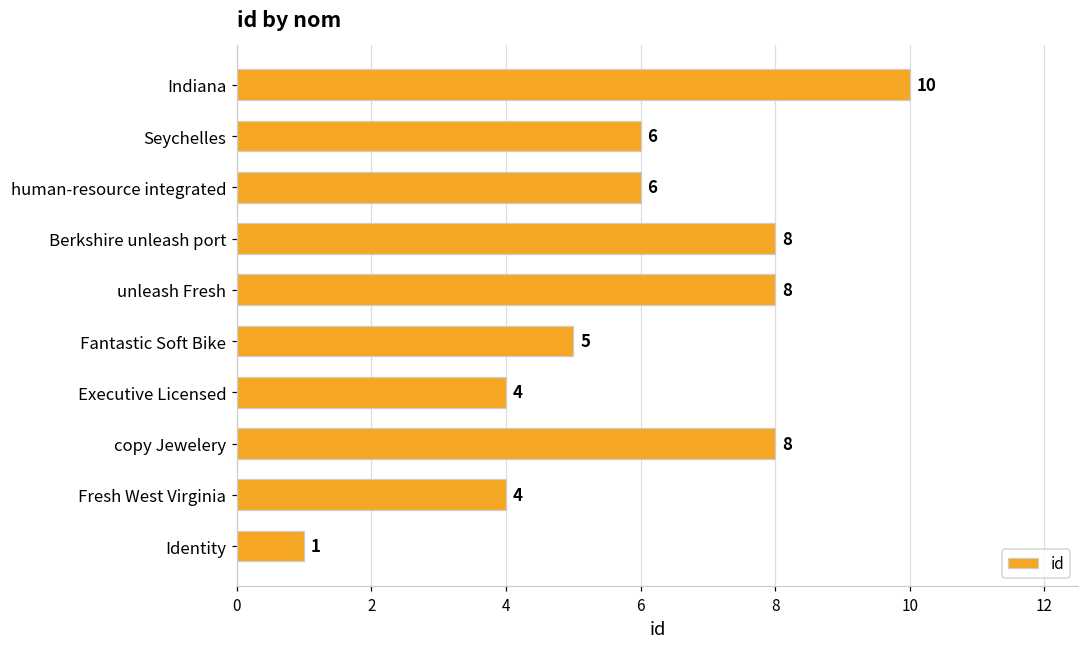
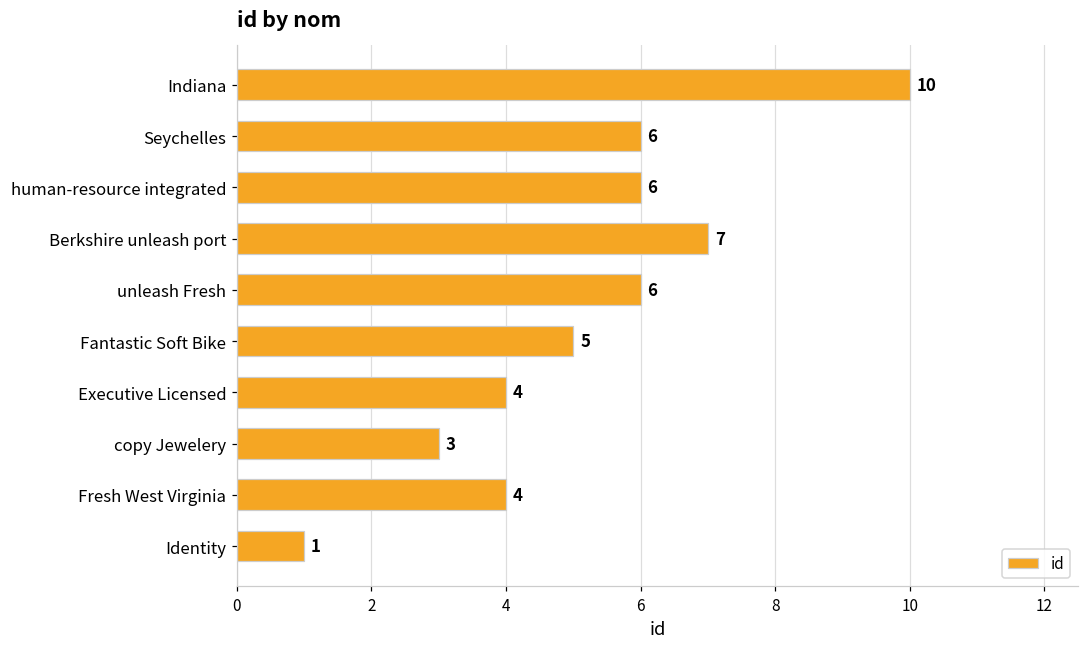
  {
    "Indiana": 10,
    "Seychelles": 6,
    "human-resource integrated": 6,
-   "Berkshire unleash port": 8,
-   "unleash Fresh": 8,
+   "Berkshire unleash port": 7,
+   "unleash Fresh": 6,
    "Fantastic Soft Bike": 5,
    "Executive Licensed": 4,
-   "copy Jewelery": 8,
+   "copy Jewelery": 3,
    "Fresh West Virginia": 4,
    "Identity": 1
  }
